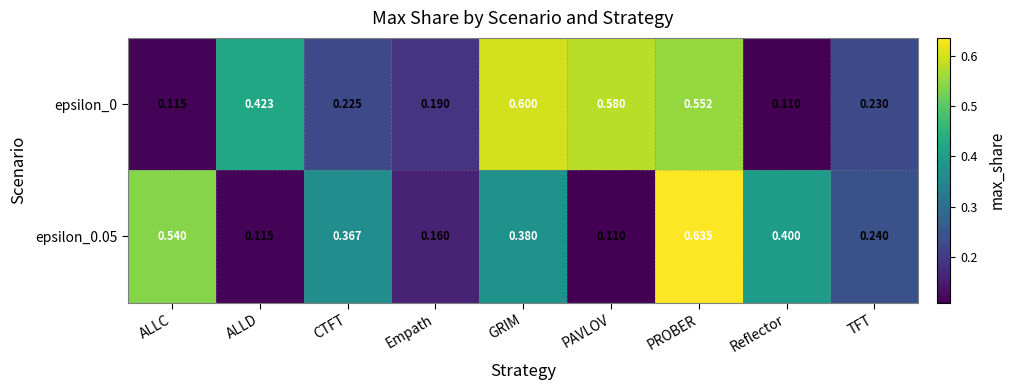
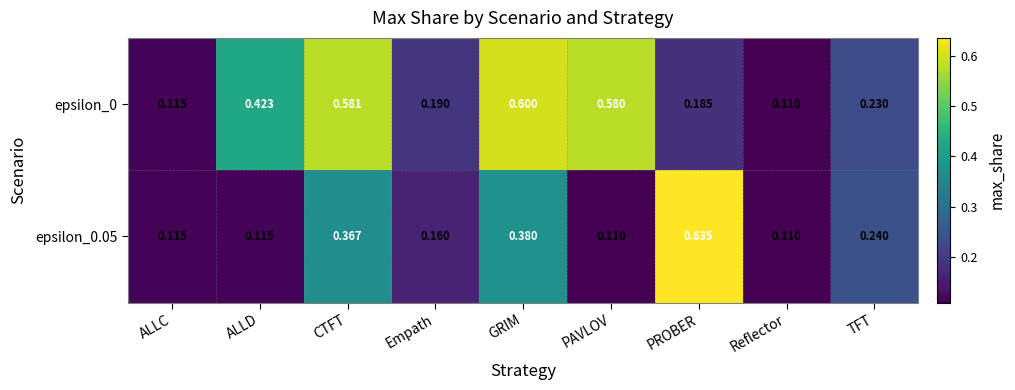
  {
    "epsilon_0": {
      "ALLC": 0.115,
      "ALLD": 0.423,
-     "CTFT": 0.225,
+     "CTFT": 0.581,
      "Empath": 0.190,
      "GRIM": 0.600,
      "PAVLOV": 0.580,
-     "PROBER": 0.552,
+     "PROBER": 0.185,
      "Reflector": 0.110,
      "TFT": 0.230
    },
    "epsilon_0.05": {
-     "ALLC": 0.540,
+     "ALLC": 0.115,
      "ALLD": 0.115,
      "CTFT": 0.367,
      "Empath": 0.160,
      "GRIM": 0.380,
      "PAVLOV": 0.110,
      "PROBER": 0.635,
-     "Reflector": 0.400,
+     "Reflector": 0.110,
      "TFT": 0.240
    }
  }
